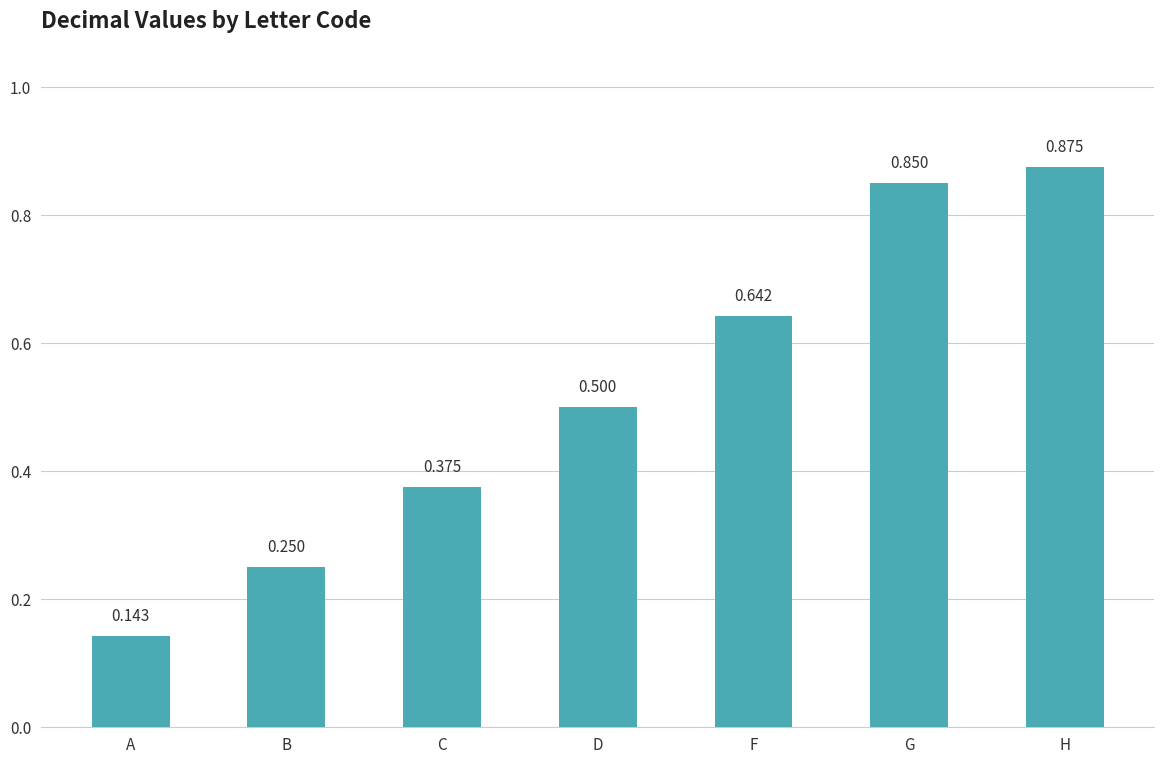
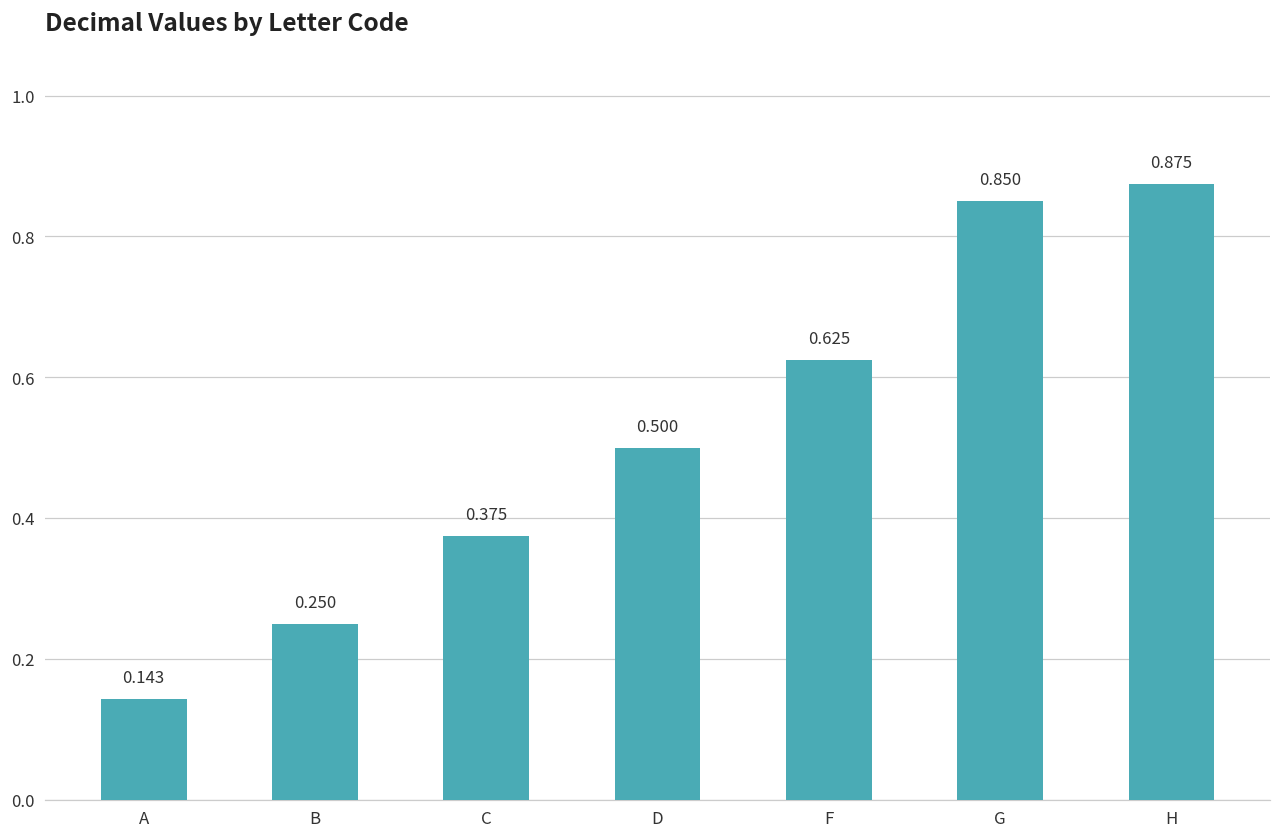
  {
    "A": 0.143,
    "B": 0.250,
    "C": 0.375,
    "D": 0.500,
-   "F": 0.642,
+   "F": 0.625,
    "G": 0.850,
    "H": 0.875
  }
